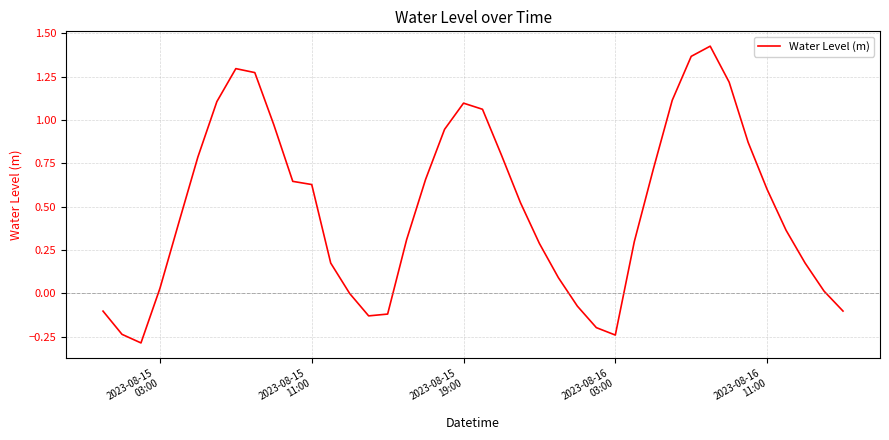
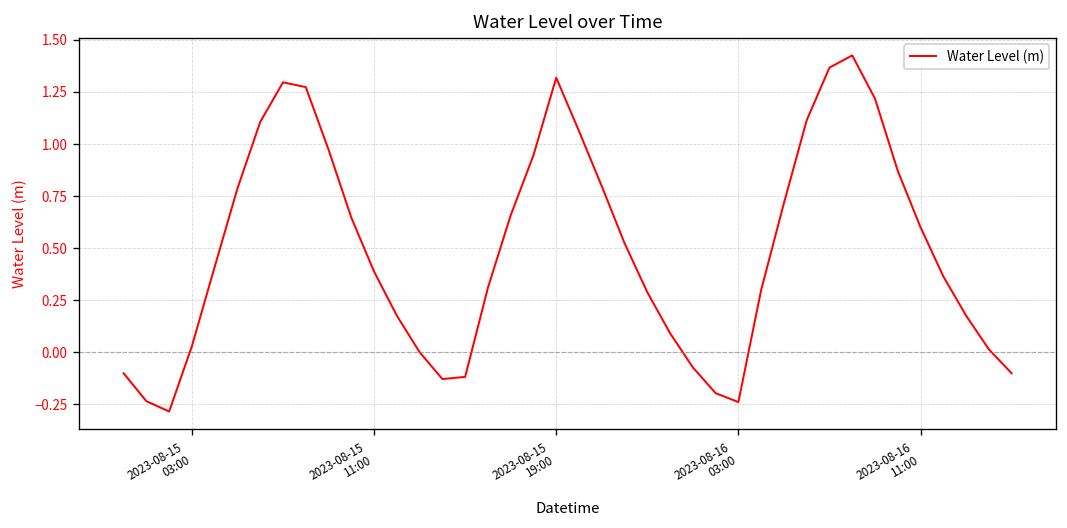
  {
    "2023-08-15 03:00": 0.03,
-   "2023-08-15 11:00": 0.63,
-   "2023-08-15 19:00": 1.10,
+   "2023-08-15 11:00": 0.39,
+   "2023-08-15 19:00": 1.32,
    "2023-08-16 03:00": -0.24,
    "2023-08-16 11:00": 0.60
  }
